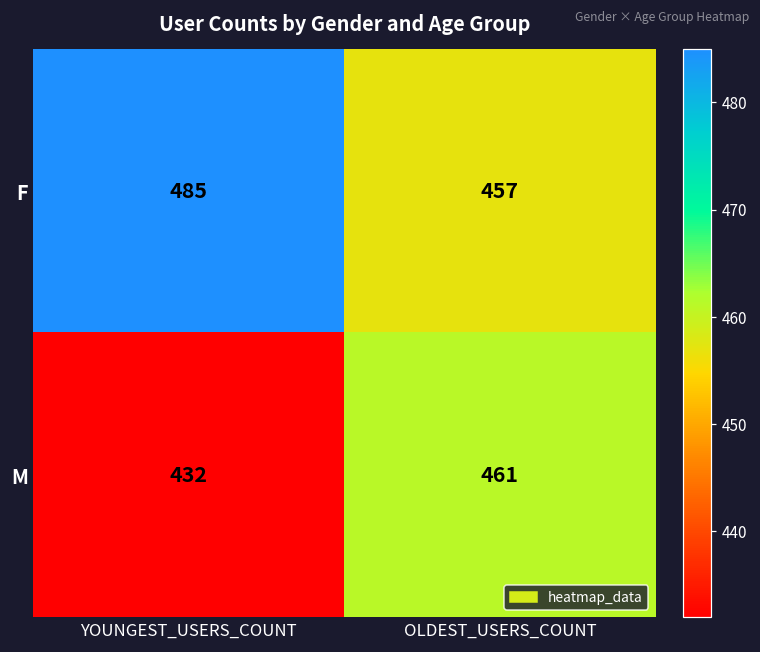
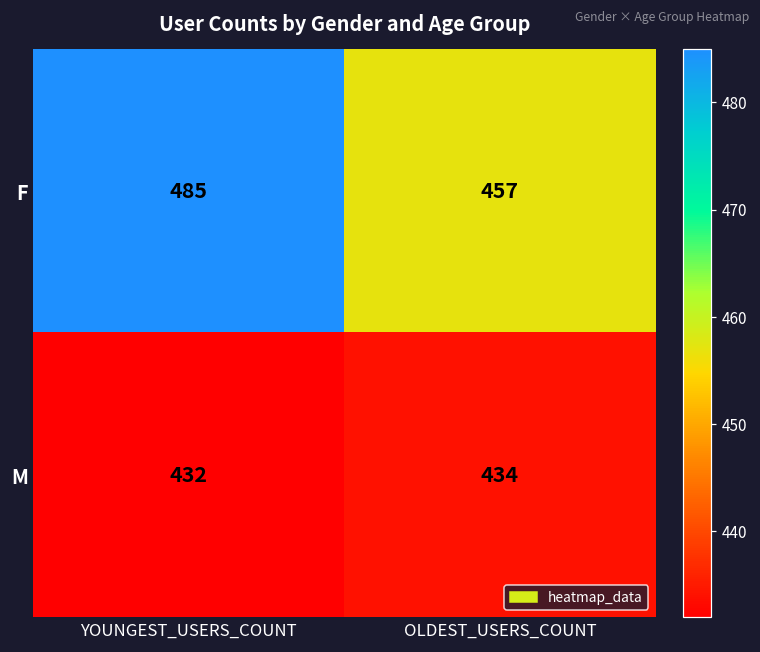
  {
    "F": {
      "YOUNGEST_USERS_COUNT": 485,
      "OLDEST_USERS_COUNT": 457
    },
    "M": {
      "YOUNGEST_USERS_COUNT": 432,
-     "OLDEST_USERS_COUNT": 461
+     "OLDEST_USERS_COUNT": 434
    }
  }
